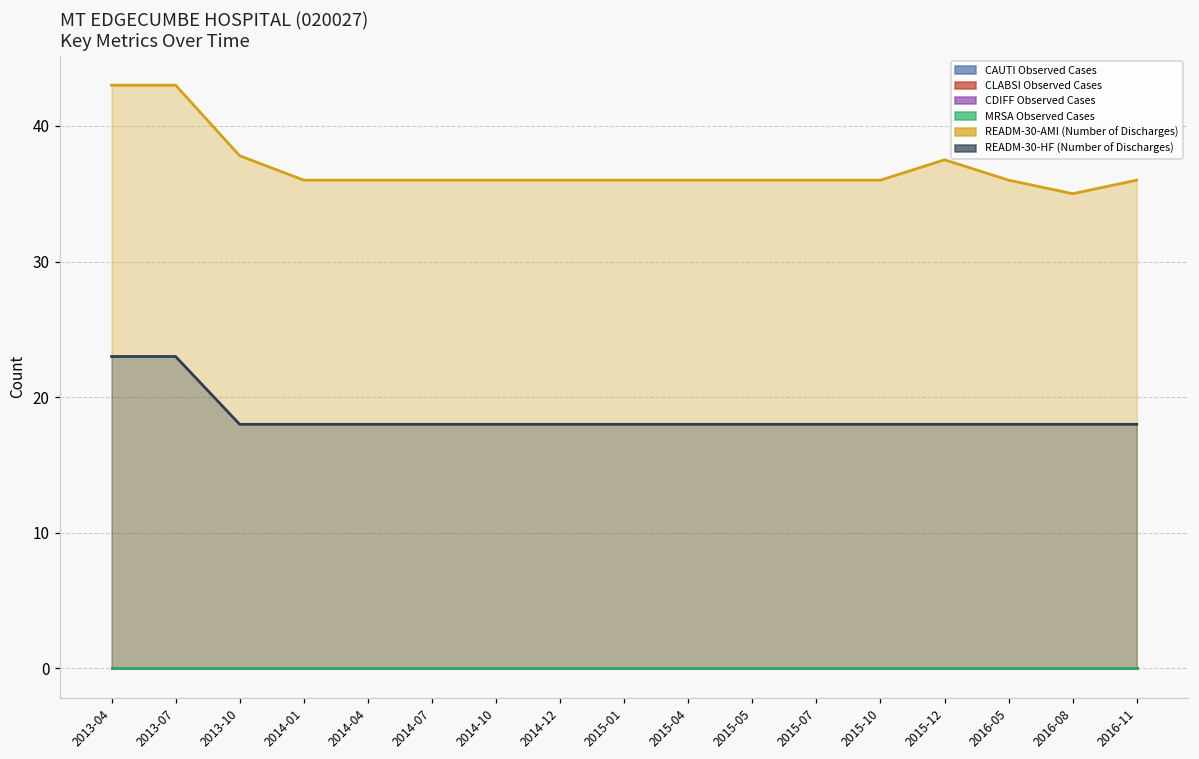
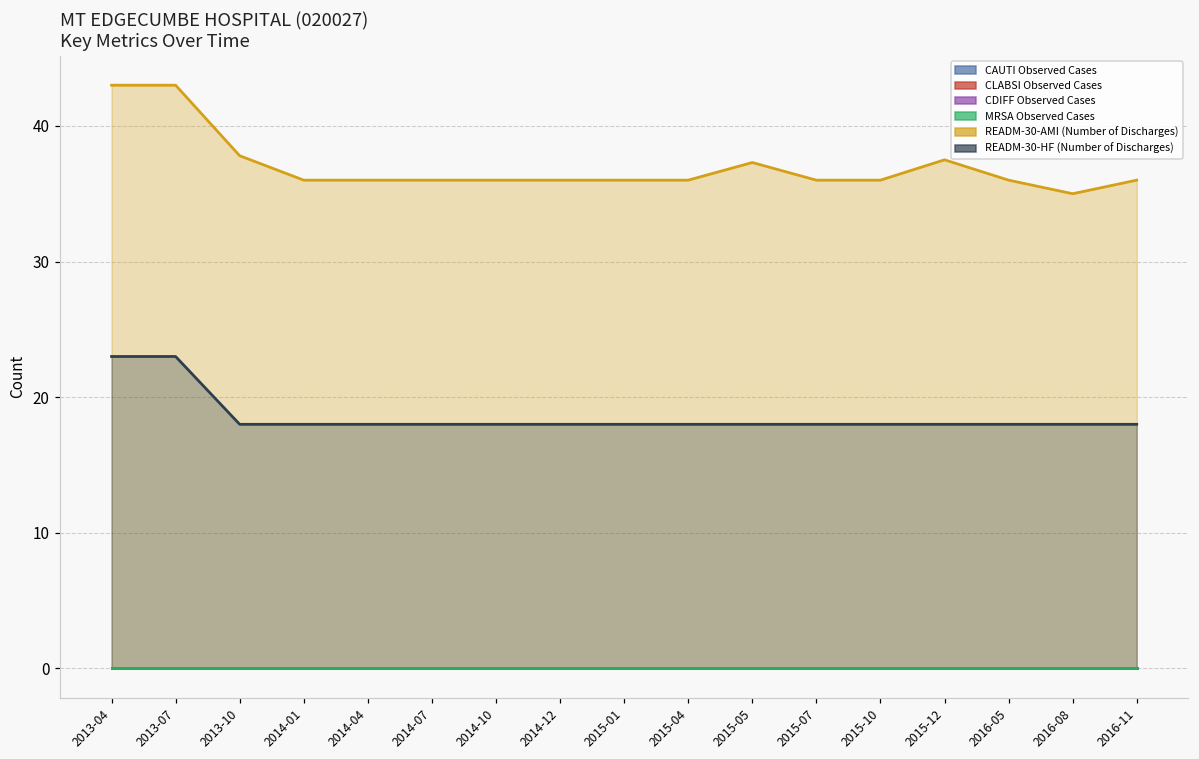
  {
    "READM-30-AMI (Number of Discharges)": {
      "2013-04": 43.0,
      "2013-07": 43.0,
      "2013-10": 37.8,
      "2014-01": 36.0,
      "2014-04": 36.0,
      "2014-07": 36.0,
      "2014-10": 36.0,
      "2014-12": 36.0,
      "2015-01": 36.0,
      "2015-04": 36.0,
-     "2015-05": 36.0,
+     "2015-05": 37.3,
      "2015-07": 36.0,
      "2015-10": 36.0,
      "2015-12": 37.5,
      "2016-05": 36.0,
      "2016-08": 35.0,
      "2016-11": 36.0
    }
  }
